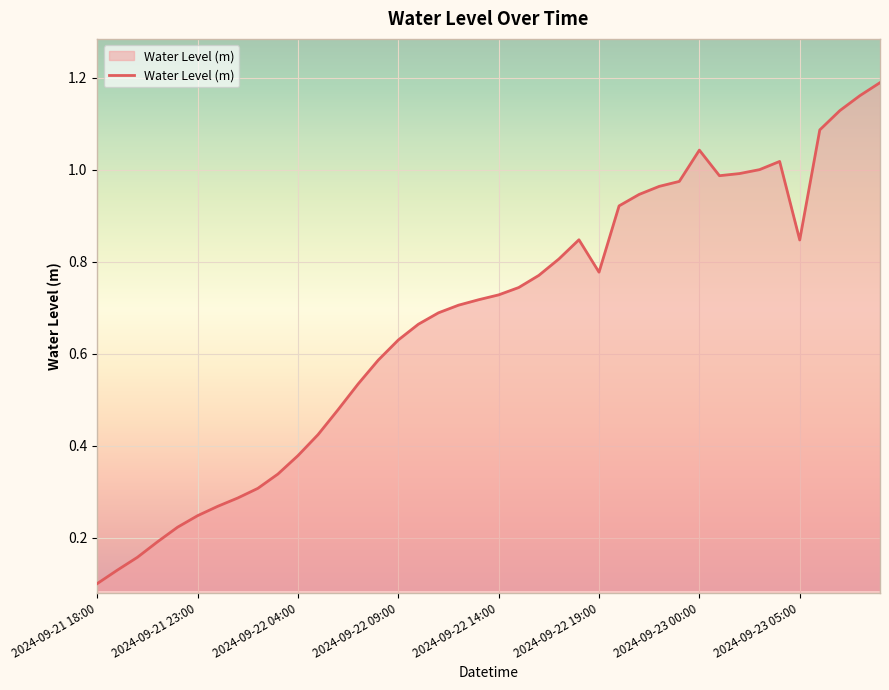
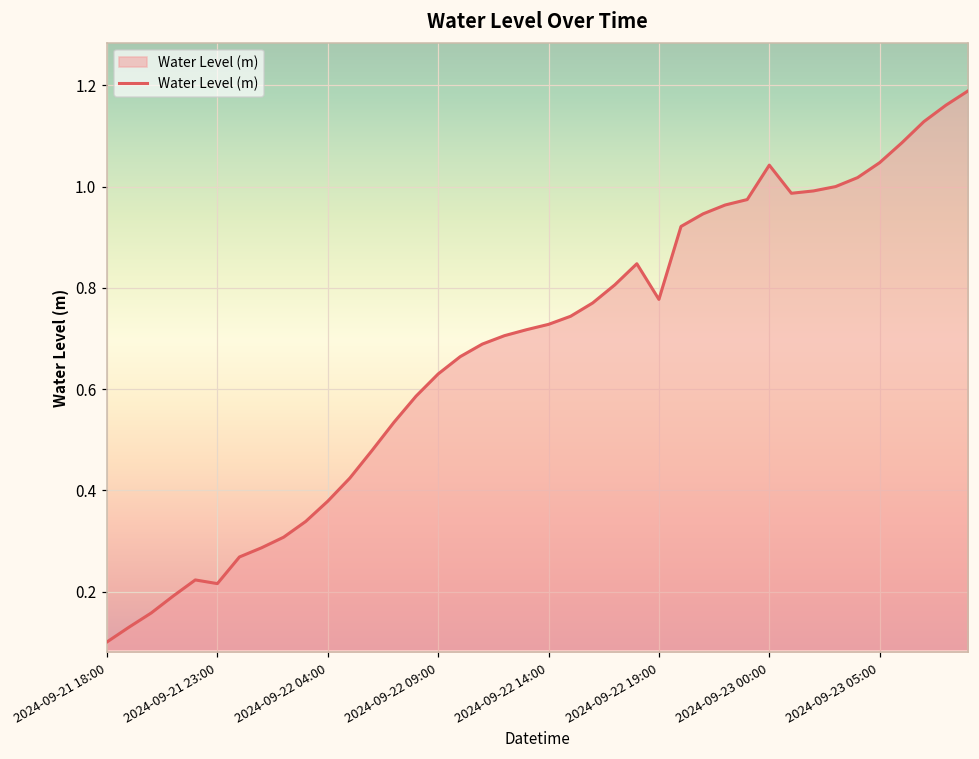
  {
    "2024-09-21 18:00": 0.10,
-   "2024-09-21 23:00": 0.25,
+   "2024-09-21 23:00": 0.22,
    "2024-09-22 04:00": 0.38,
    "2024-09-22 09:00": 0.63,
    "2024-09-22 14:00": 0.73,
    "2024-09-22 19:00": 0.78,
    "2024-09-23 00:00": 1.04,
-   "2024-09-23 05:00": 0.85
+   "2024-09-23 05:00": 1.05
  }
